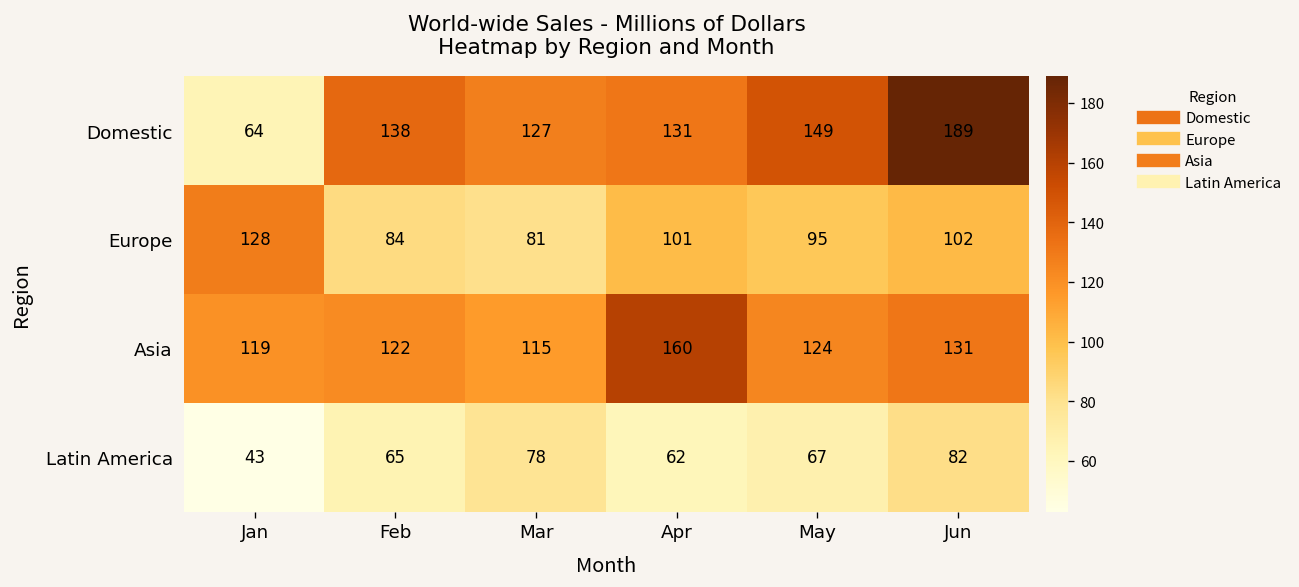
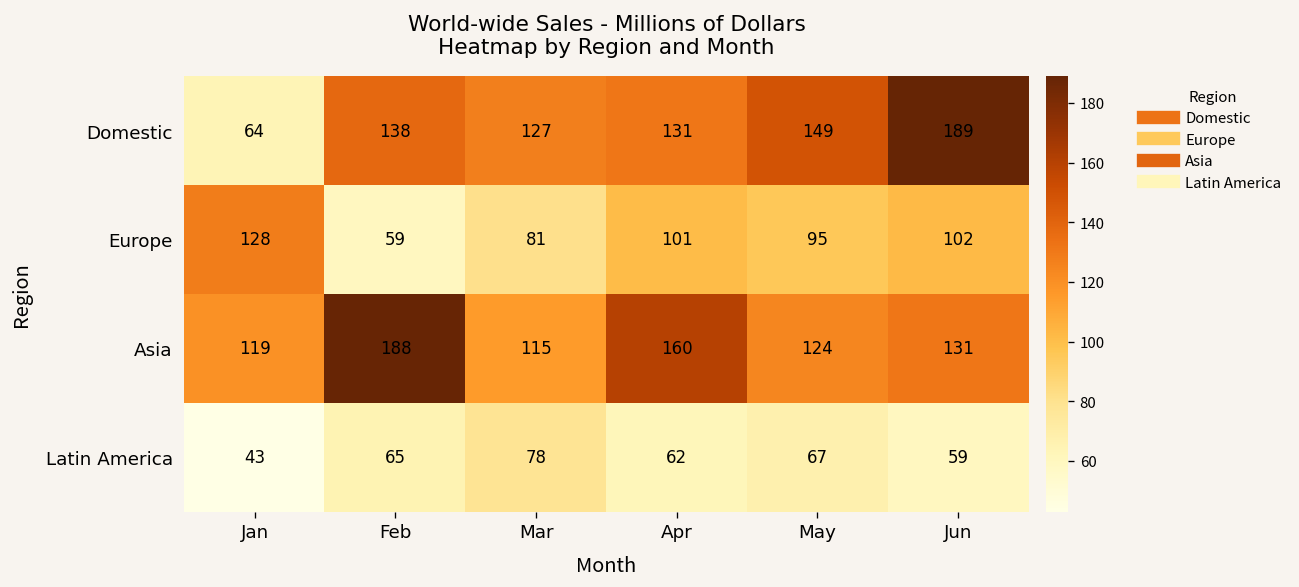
  {
    "Domestic": {
      "Jan": 64,
      "Feb": 138,
      "Mar": 127,
      "Apr": 131,
      "May": 149,
      "Jun": 189
    },
    "Europe": {
      "Jan": 128,
-     "Feb": 84,
+     "Feb": 59,
      "Mar": 81,
      "Apr": 101,
      "May": 95,
      "Jun": 102
    },
    "Asia": {
      "Jan": 119,
-     "Feb": 122,
+     "Feb": 188,
      "Mar": 115,
      "Apr": 160,
      "May": 124,
      "Jun": 131
    },
    "Latin America": {
      "Jan": 43,
      "Feb": 65,
      "Mar": 78,
      "Apr": 62,
      "May": 67,
-     "Jun": 82
+     "Jun": 59
    }
  }
